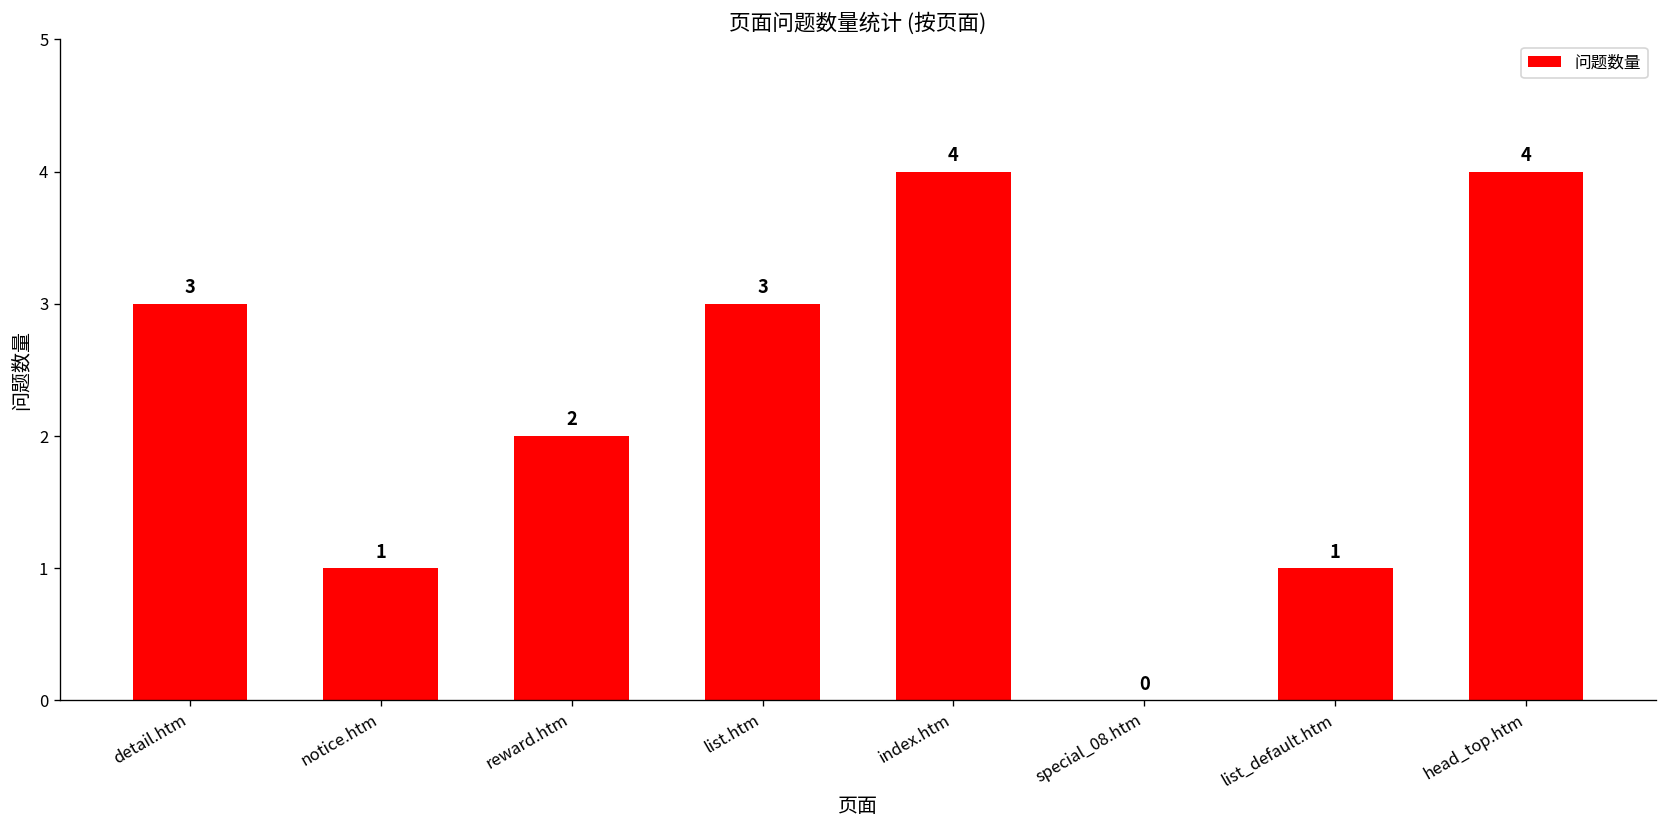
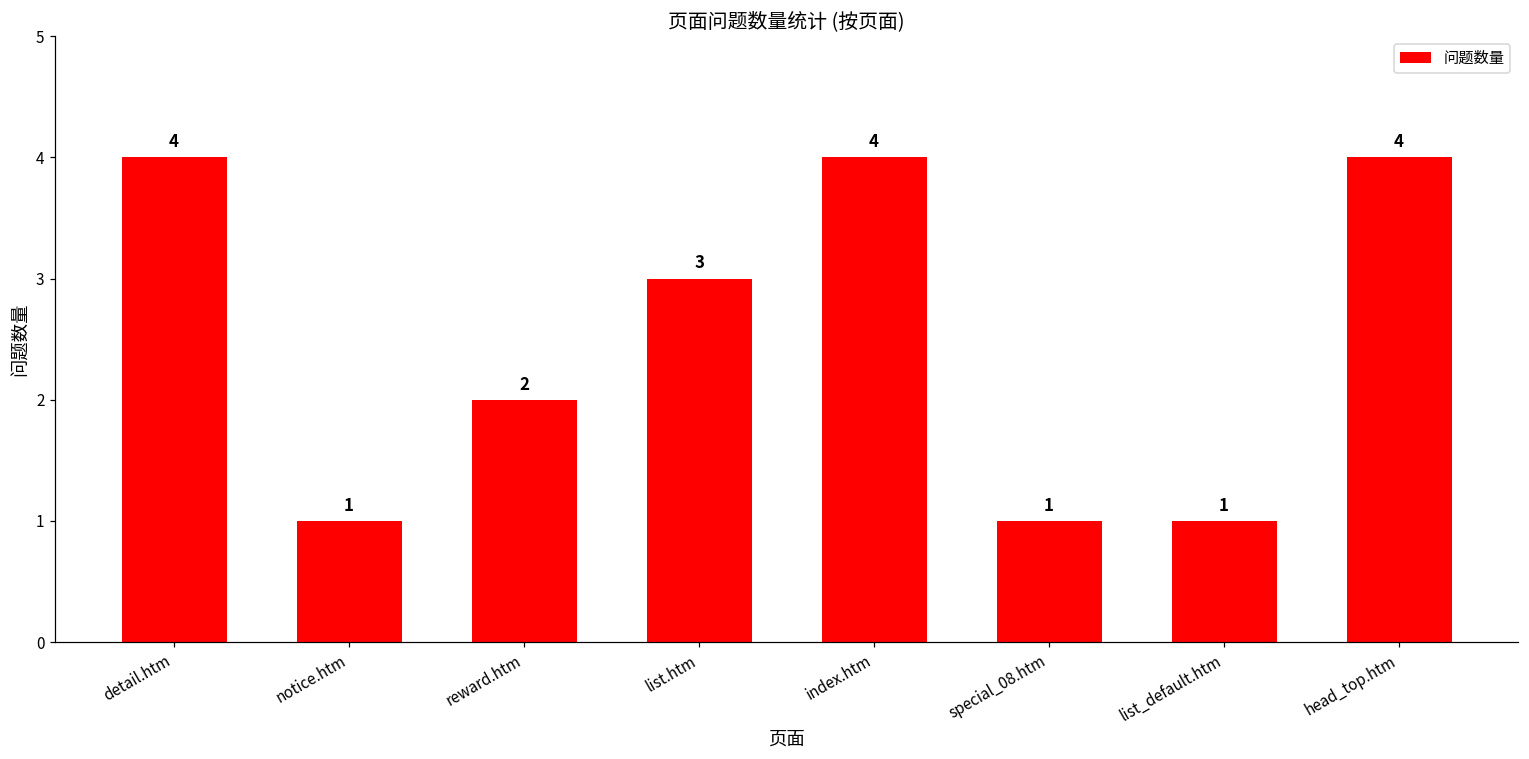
  {
-   "detail.htm": 3,
+   "detail.htm": 4,
    "notice.htm": 1,
    "reward.htm": 2,
    "list.htm": 3,
    "index.htm": 4,
-   "special_08.htm": 0,
+   "special_08.htm": 1,
    "list_default.htm": 1,
    "head_top.htm": 4
  }
